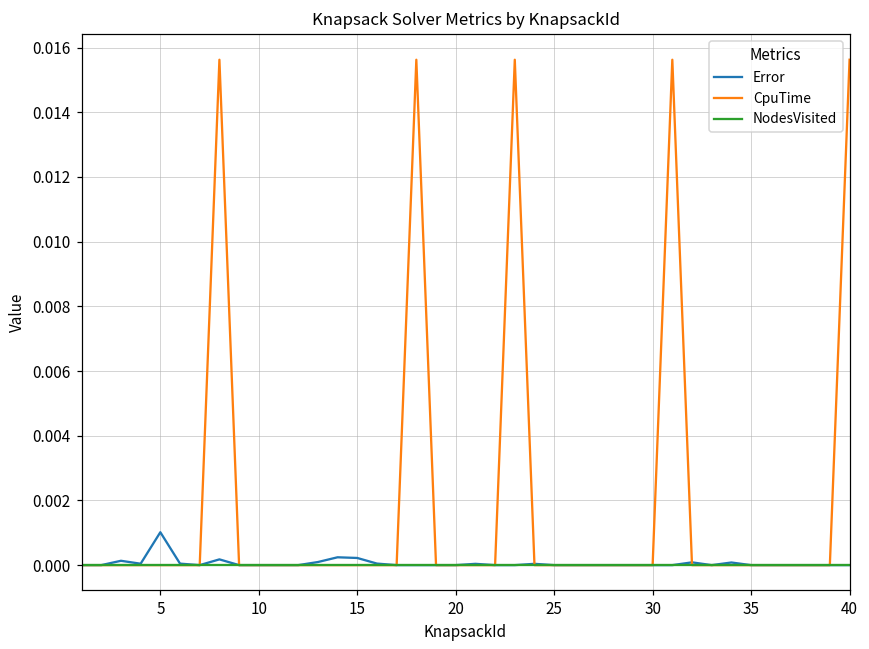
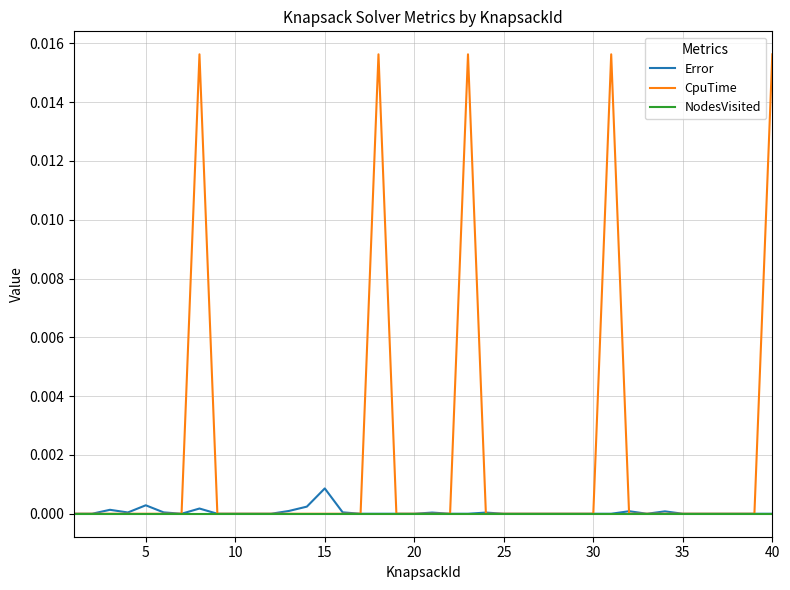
  {
    "Error": {
-     "5": 0.0010,
-     "15": 0.0002
+     "5": 0.0003,
+     "15": 0.0009
    },
    "CpuTime": {
      "40": 0.0156
    }
  }
